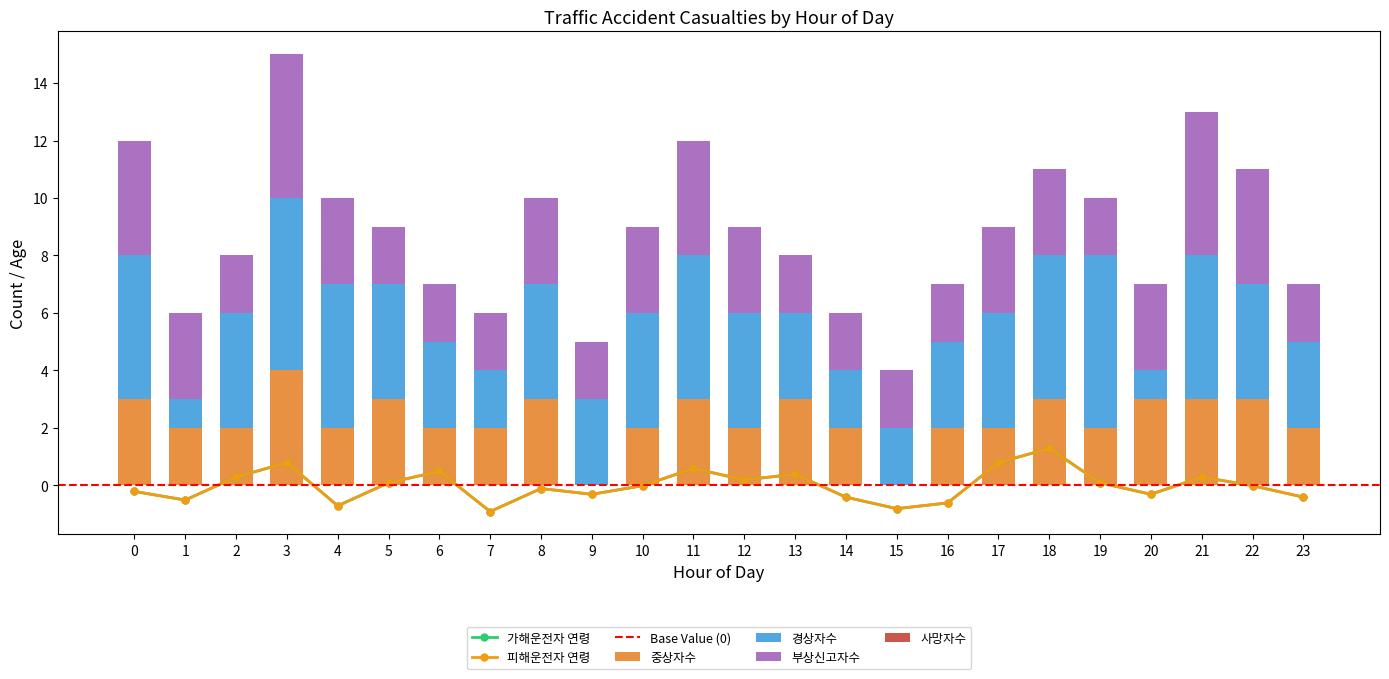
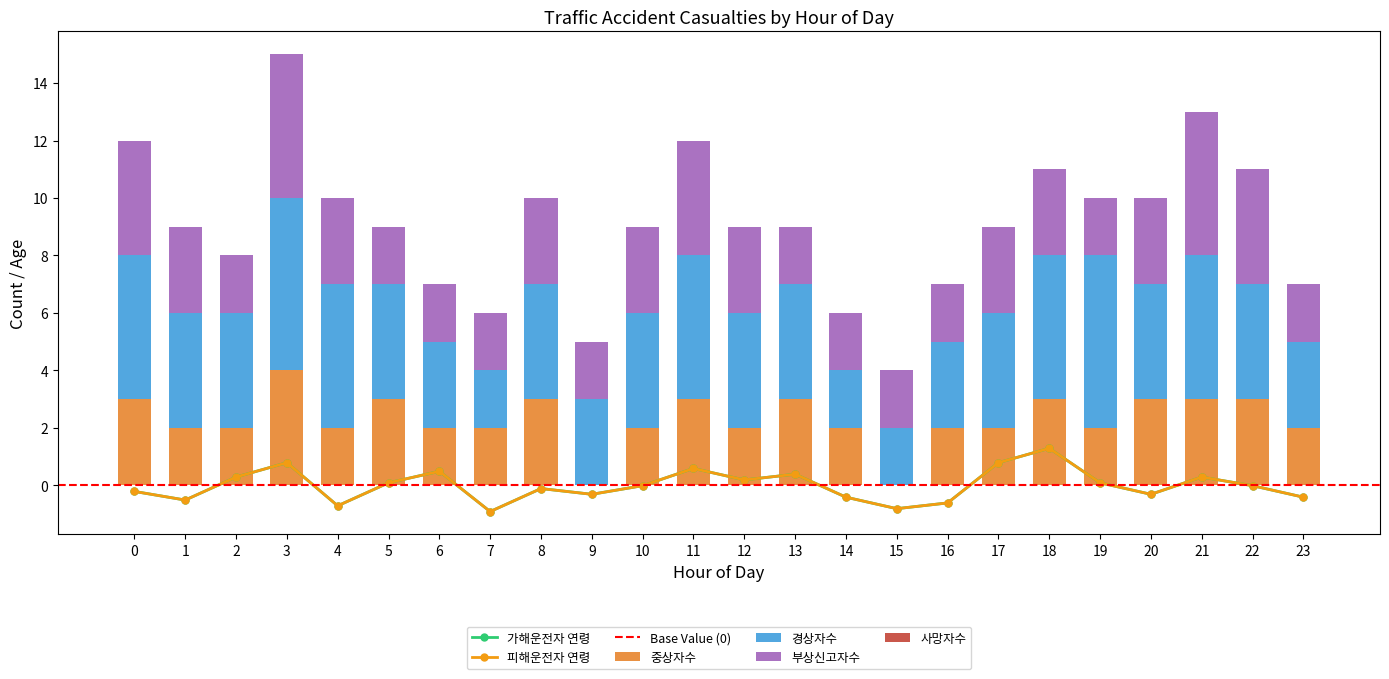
  {
    "경상자수": {
      "0": 5,
-     "1": 1,
+     "1": 4,
      "2": 4,
      "3": 6,
      "4": 5,
      "5": 4,
      "6": 3,
      "7": 2,
      "8": 4,
      "9": 3,
      "10": 4,
      "11": 5,
      "12": 4,
-     "13": 3,
+     "13": 4,
      "14": 2,
      "15": 2,
      "16": 3,
      "17": 4,
      "18": 5,
      "19": 6,
-     "20": 1,
+     "20": 4,
      "21": 5,
      "22": 4,
      "23": 3
    },
    "부상신고자수": {
      "0": 4,
      "1": 3,
      "2": 2,
      "3": 5,
      "4": 3,
      "5": 2,
      "6": 2,
      "7": 2,
      "8": 3,
      "9": 2,
      "10": 3,
      "11": 4,
      "12": 3,
      "13": 2,
      "14": 2,
      "15": 2,
      "16": 2,
      "17": 3,
      "18": 3,
      "19": 2,
      "20": 3,
      "21": 5,
      "22": 4,
      "23": 2
    },
    "사망자수": {
      "0": 0,
      "1": 0,
      "2": 0,
      "3": 0,
      "4": 0,
      "5": 0,
      "6": 0,
      "7": 0,
      "8": 0,
      "9": 0,
      "10": 0,
      "11": 0,
      "12": 0,
      "13": 0,
      "14": 0,
      "15": 0,
      "16": 0,
      "17": 0,
      "18": 0,
      "19": 0,
      "20": 0,
      "21": 0,
      "22": 0,
      "23": 0
    }
  }
